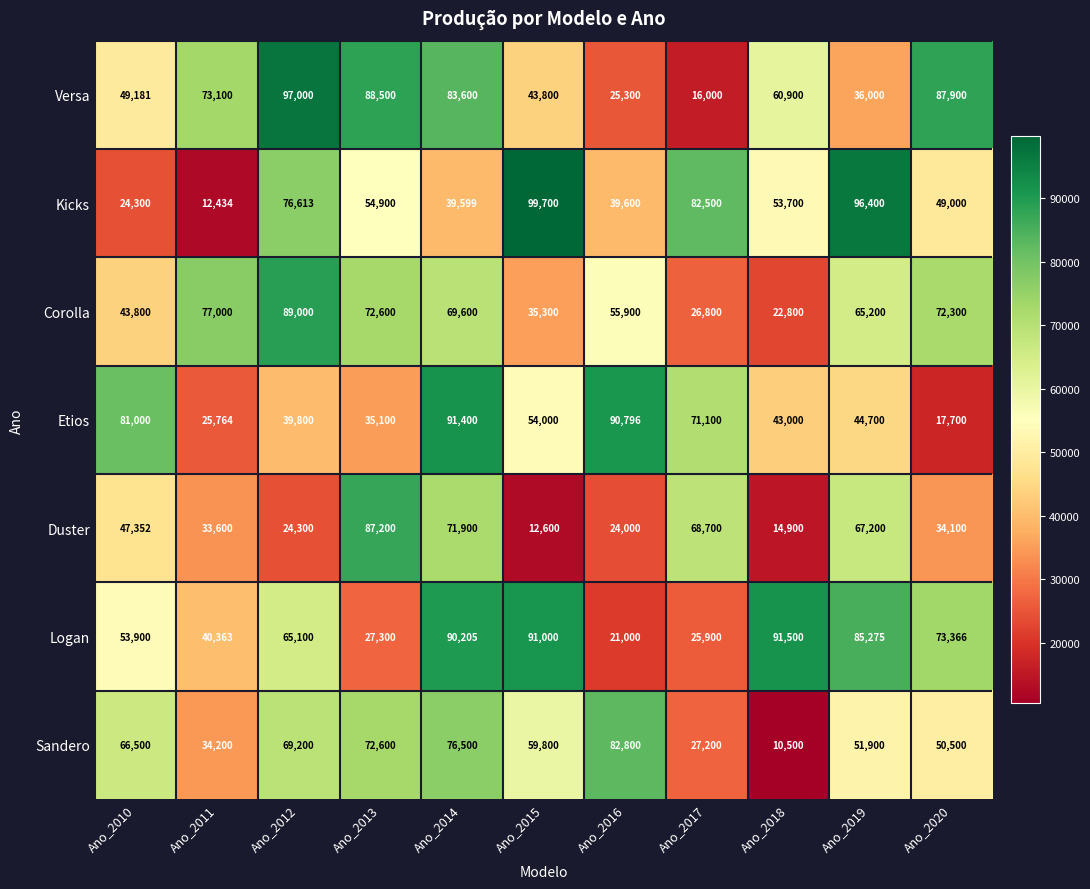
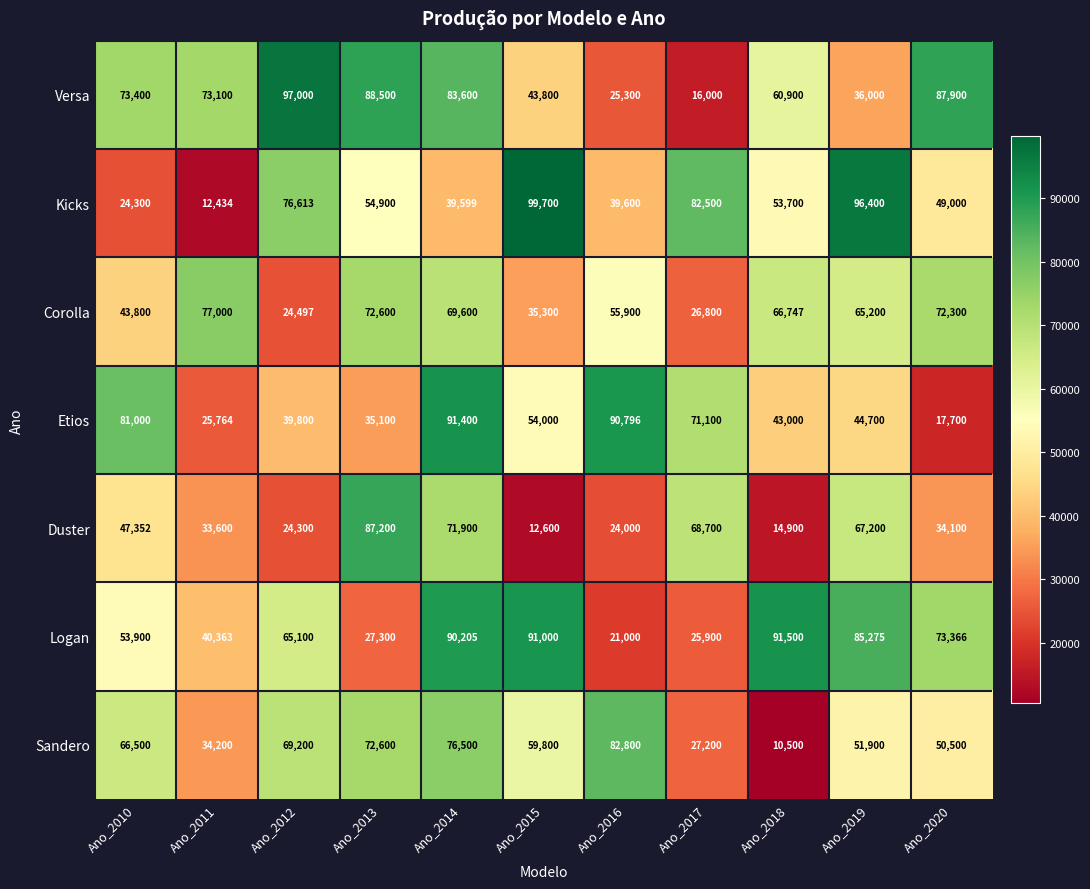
  {
    "Versa": {
-     "Ano_2010": "49,181",
+     "Ano_2010": "73,400",
      "Ano_2011": "73,100",
      "Ano_2012": "97,000",
      "Ano_2013": "88,500",
      "Ano_2014": "83,600",
      "Ano_2015": "43,800",
      "Ano_2016": "25,300",
      "Ano_2017": "16,000",
      "Ano_2018": "60,900",
      "Ano_2019": "36,000",
      "Ano_2020": "87,900"
    },
    "Kicks": {
      "Ano_2010": "24,300",
      "Ano_2011": "12,434",
      "Ano_2012": "76,613",
      "Ano_2013": "54,900",
      "Ano_2014": "39,599",
      "Ano_2015": "99,700",
      "Ano_2016": "39,600",
      "Ano_2017": "82,500",
      "Ano_2018": "53,700",
      "Ano_2019": "96,400",
      "Ano_2020": "49,000"
    },
    "Corolla": {
      "Ano_2010": "43,800",
      "Ano_2011": "77,000",
-     "Ano_2012": "89,000",
+     "Ano_2012": "24,497",
      "Ano_2013": "72,600",
      "Ano_2014": "69,600",
      "Ano_2015": "35,300",
      "Ano_2016": "55,900",
      "Ano_2017": "26,800",
-     "Ano_2018": "22,800",
+     "Ano_2018": "66,747",
      "Ano_2019": "65,200",
      "Ano_2020": "72,300"
    },
    "Etios": {
      "Ano_2010": "81,000",
      "Ano_2011": "25,764",
      "Ano_2012": "39,800",
      "Ano_2013": "35,100",
      "Ano_2014": "91,400",
      "Ano_2015": "54,000",
      "Ano_2016": "90,796",
      "Ano_2017": "71,100",
      "Ano_2018": "43,000",
      "Ano_2019": "44,700",
      "Ano_2020": "17,700"
    },
    "Duster": {
      "Ano_2010": "47,352",
      "Ano_2011": "33,600",
      "Ano_2012": "24,300",
      "Ano_2013": "87,200",
      "Ano_2014": "71,900",
      "Ano_2015": "12,600",
      "Ano_2016": "24,000",
      "Ano_2017": "68,700",
      "Ano_2018": "14,900",
      "Ano_2019": "67,200",
      "Ano_2020": "34,100"
    },
    "Logan": {
      "Ano_2010": "53,900",
      "Ano_2011": "40,363",
      "Ano_2012": "65,100",
      "Ano_2013": "27,300",
      "Ano_2014": "90,205",
      "Ano_2015": "91,000",
      "Ano_2016": "21,000",
      "Ano_2017": "25,900",
      "Ano_2018": "91,500",
      "Ano_2019": "85,275",
      "Ano_2020": "73,366"
    },
    "Sandero": {
      "Ano_2010": "66,500",
      "Ano_2011": "34,200",
      "Ano_2012": "69,200",
      "Ano_2013": "72,600",
      "Ano_2014": "76,500",
      "Ano_2015": "59,800",
      "Ano_2016": "82,800",
      "Ano_2017": "27,200",
      "Ano_2018": "10,500",
      "Ano_2019": "51,900",
      "Ano_2020": "50,500"
    }
  }
